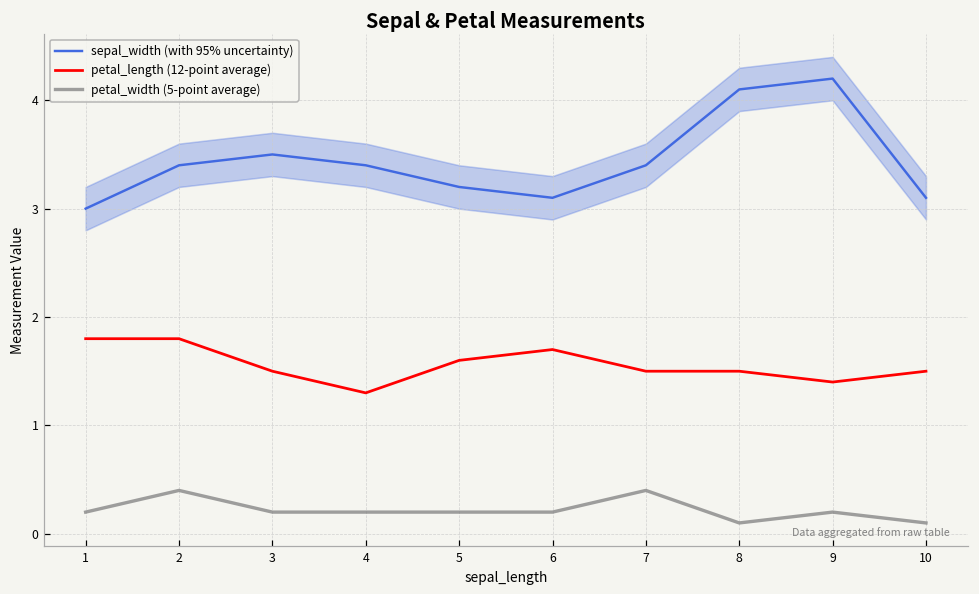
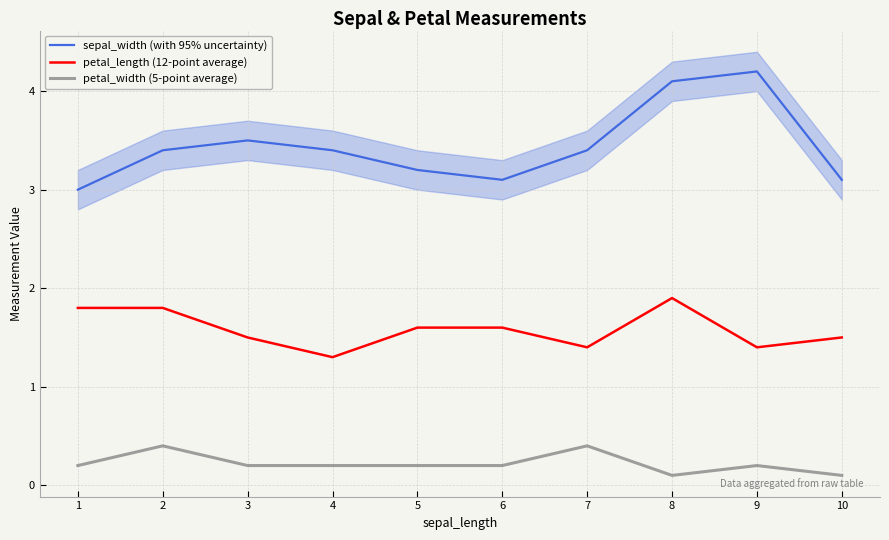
  {
    "petal_length (12-point average)": {
      "1": 1.8,
      "2": 1.8,
      "3": 1.5,
      "4": 1.3,
      "5": 1.6,
-     "6": 1.7,
-     "7": 1.5,
-     "8": 1.5,
+     "6": 1.6,
+     "7": 1.4,
+     "8": 1.9,
      "9": 1.4,
      "10": 1.5
    },
    "petal_width (5-point average)": {
      "1": 0.2,
      "2": 0.4,
      "3": 0.2,
      "4": 0.2,
      "5": 0.2,
      "6": 0.2,
      "7": 0.4,
      "8": 0.1,
      "9": 0.2,
      "10": 0.1
    }
  }
